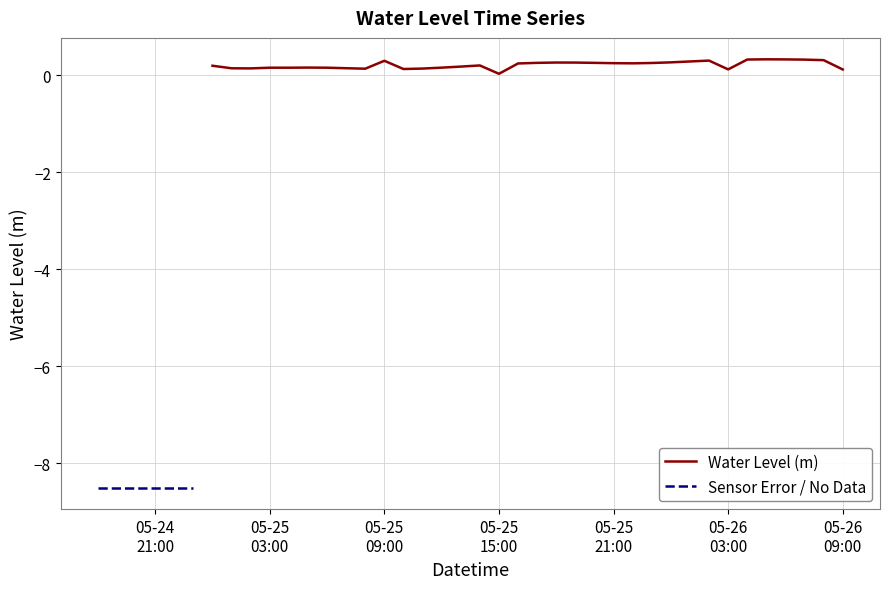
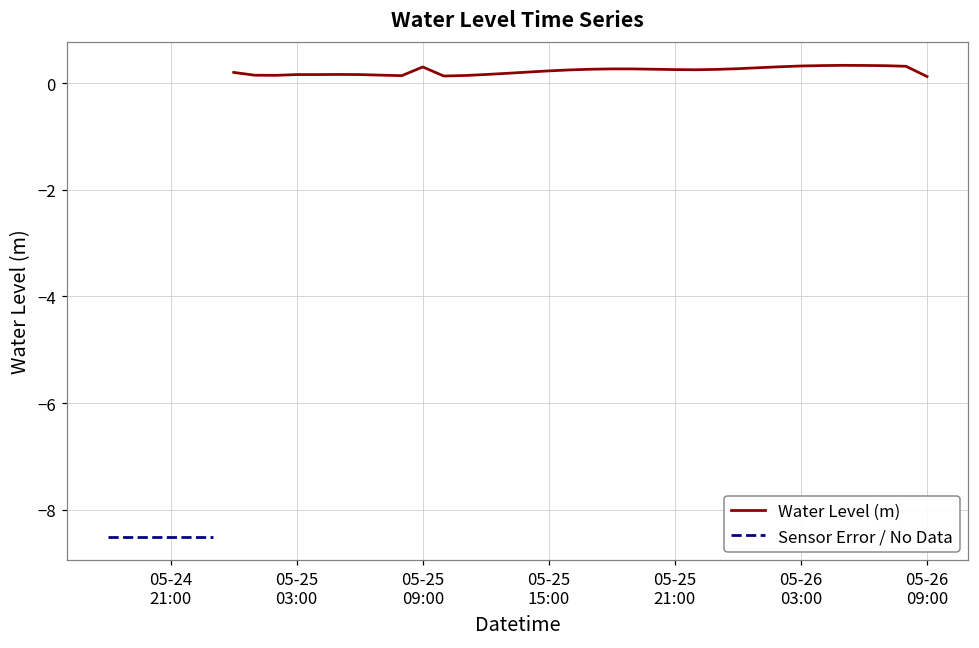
  {
    "Water Level (m)": {
      "05-25 03:00": 0.2,
      "05-25 09:00": 0.3,
-     "05-25 15:00": 0.0,
+     "05-25 15:00": 0.2,
      "05-25 21:00": 0.3,
-     "05-26 03:00": 0.1,
+     "05-26 03:00": 0.3,
      "05-26 09:00": 0.1
    },
    "Sensor Error / No Data": {
      "05-24 21:00": -8.5
    }
  }
